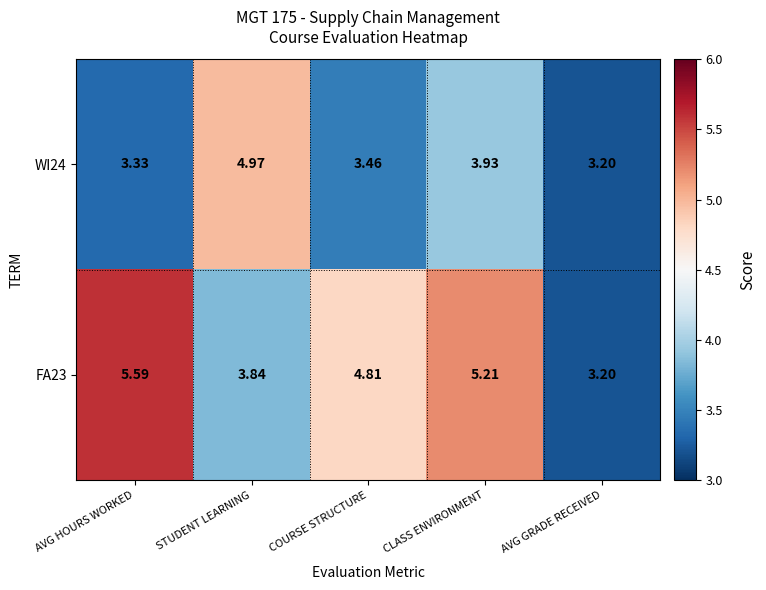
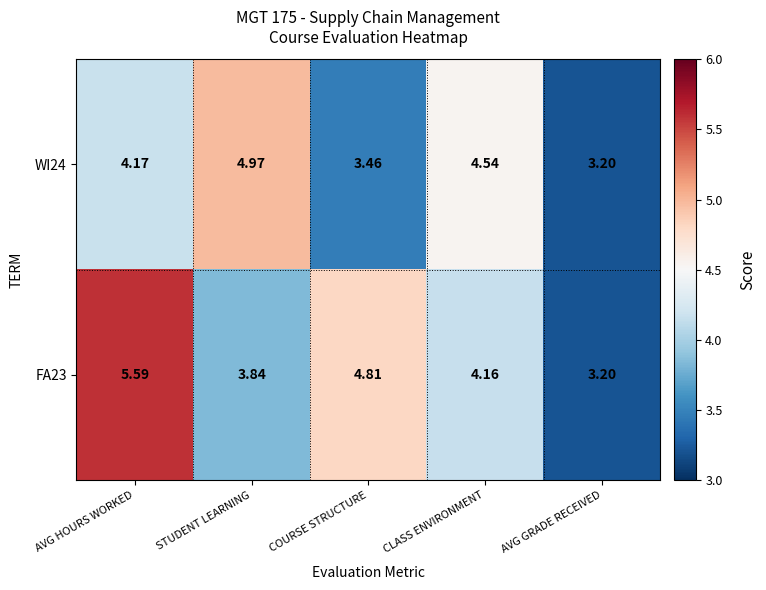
  {
    "WI24": {
-     "AVG HOURS WORKED": 3.33,
+     "AVG HOURS WORKED": 4.17,
      "STUDENT LEARNING": 4.97,
      "COURSE STRUCTURE": 3.46,
-     "CLASS ENVIRONMENT": 3.93,
+     "CLASS ENVIRONMENT": 4.54,
      "AVG GRADE RECEIVED": 3.20
    },
    "FA23": {
      "AVG HOURS WORKED": 5.59,
      "STUDENT LEARNING": 3.84,
      "COURSE STRUCTURE": 4.81,
-     "CLASS ENVIRONMENT": 5.21,
+     "CLASS ENVIRONMENT": 4.16,
      "AVG GRADE RECEIVED": 3.20
    }
  }
